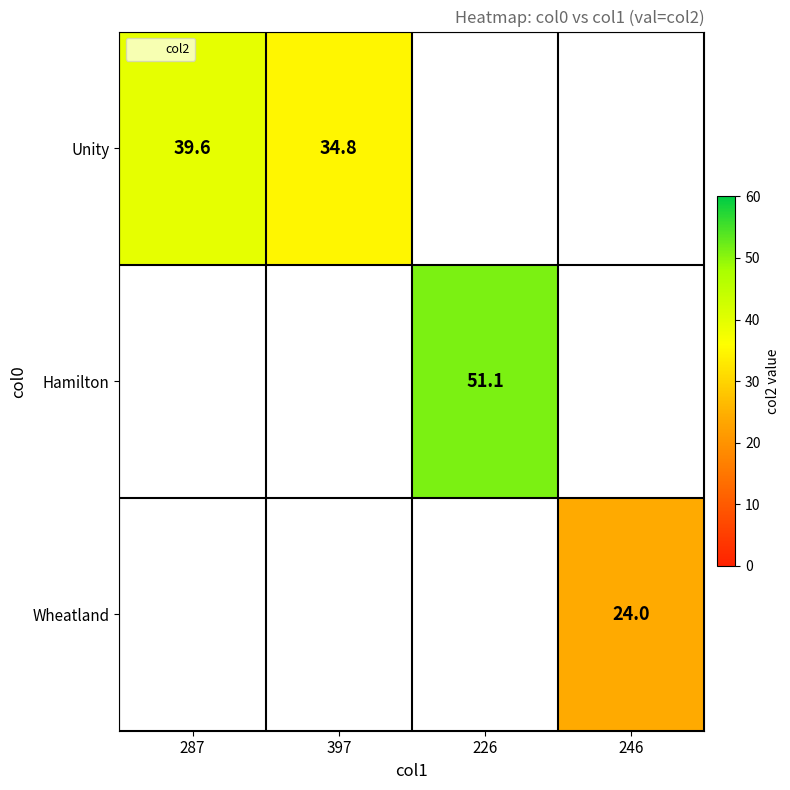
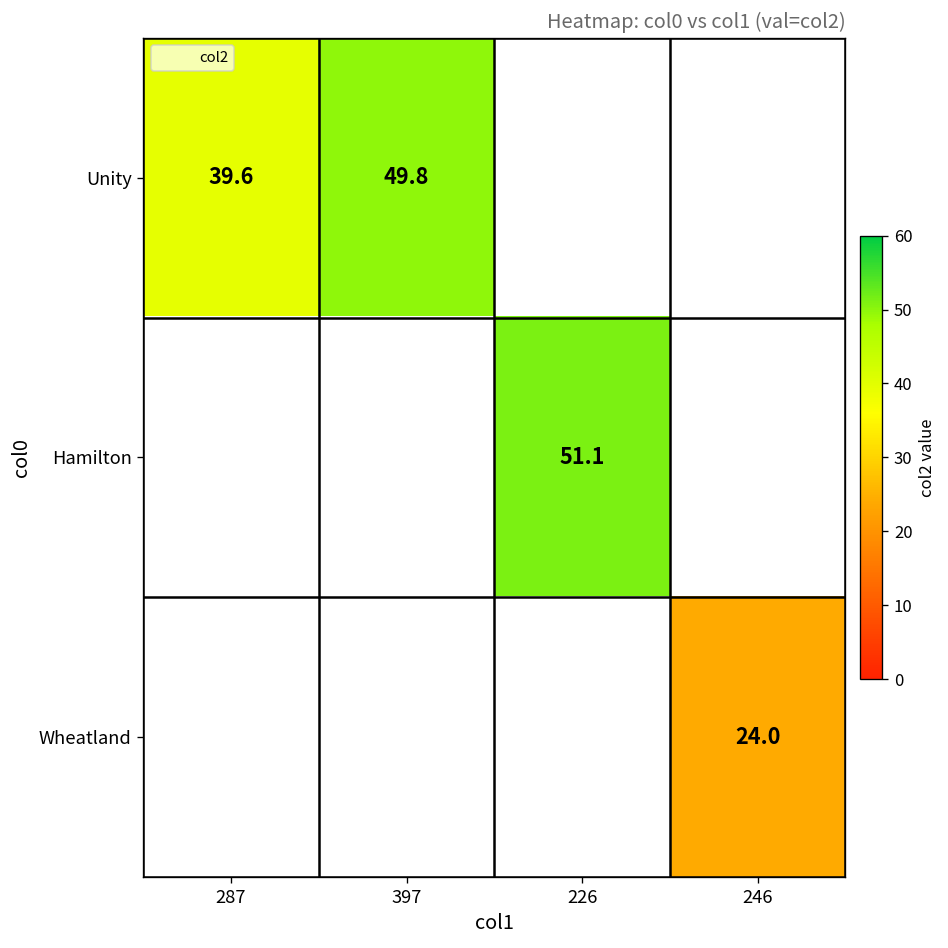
  {
    "Unity": {
      "287": 39.6,
-     "397": 34.8
+     "397": 49.8
    },
    "Hamilton": {
      "226": 51.1
    },
    "Wheatland": {
      "246": 24.0
    }
  }
